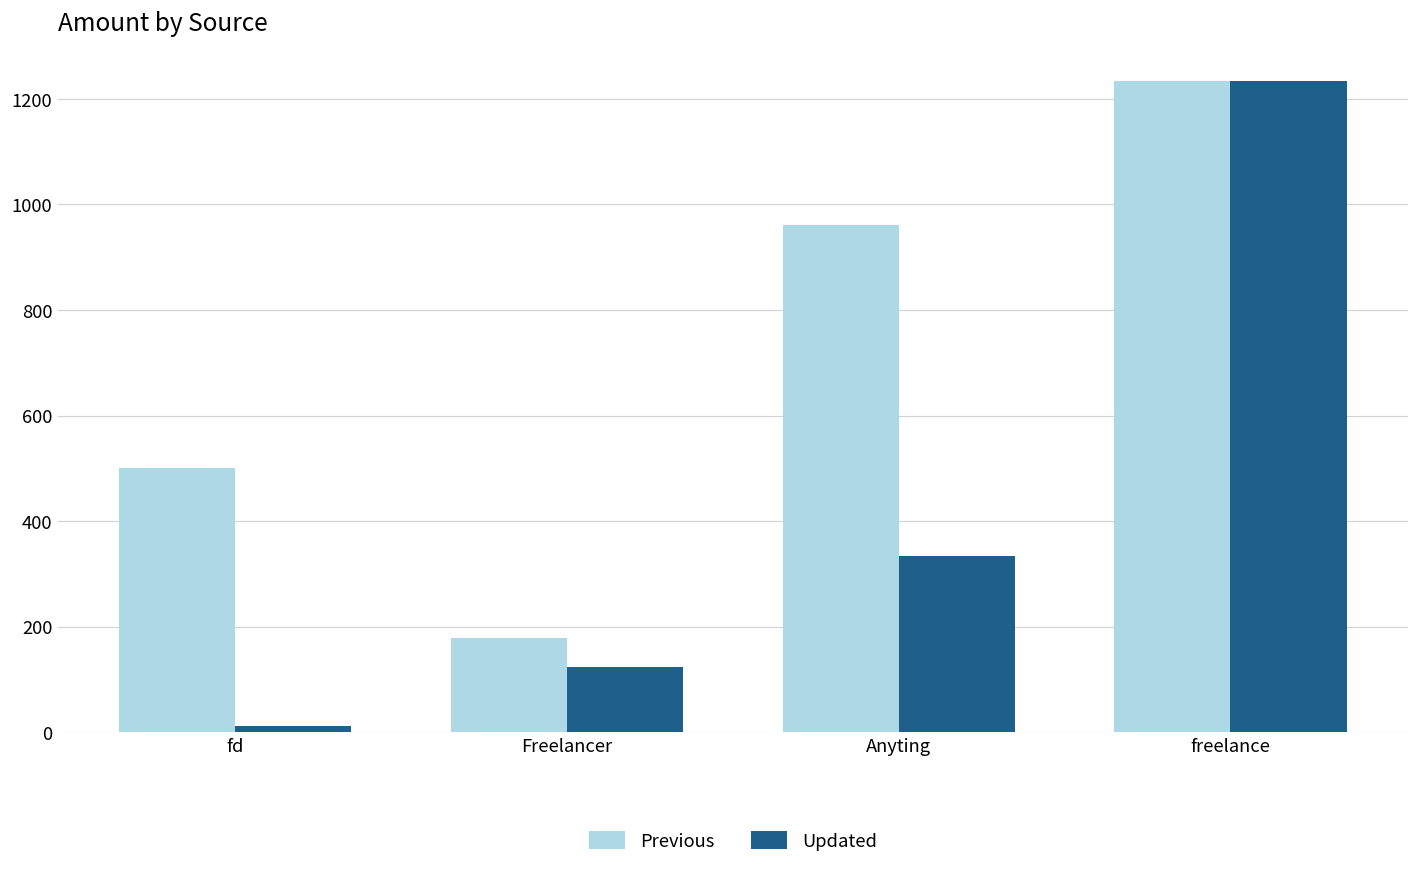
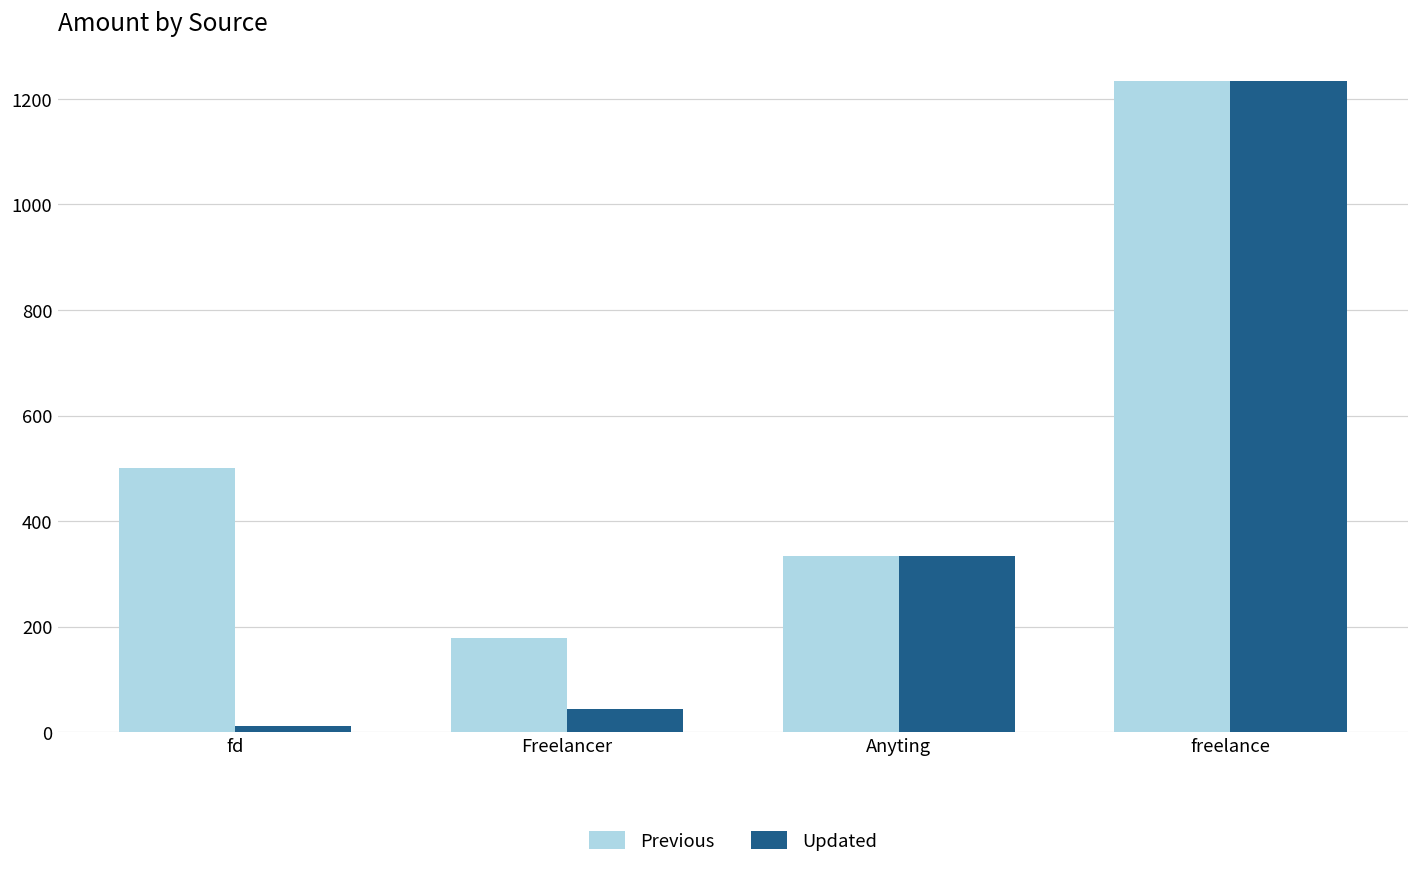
  {
    "Previous": {
      "fd": 500,
      "Freelancer": 180,
-     "Anyting": 960,
+     "Anyting": 330,
      "freelance": 1230
    },
    "Updated": {
      "fd": 10,
-     "Freelancer": 120,
+     "Freelancer": 40,
      "Anyting": 330,
      "freelance": 1230
    }
  }
